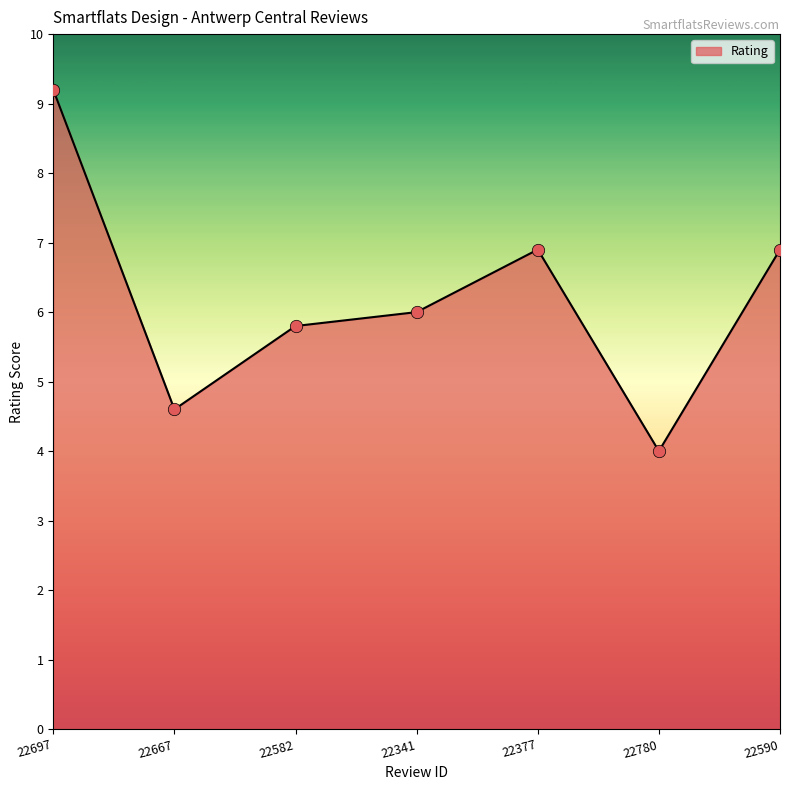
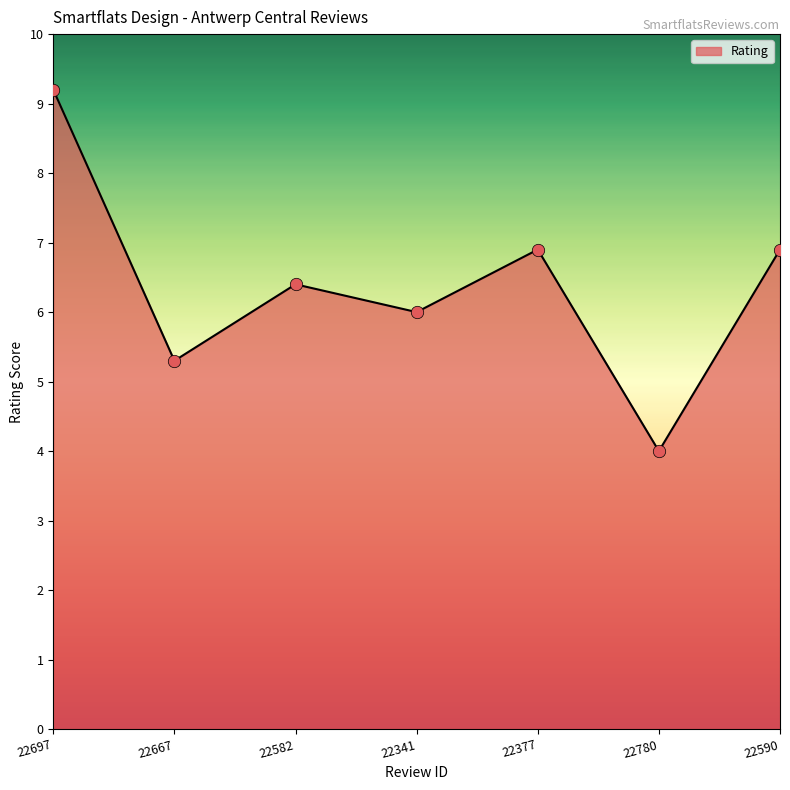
  {
    "22697": 9.2,
-   "22667": 4.6,
-   "22582": 5.8,
+   "22667": 5.3,
+   "22582": 6.4,
    "22341": 6.0,
    "22377": 6.9,
    "22780": 4.0,
    "22590": 6.9
  }
